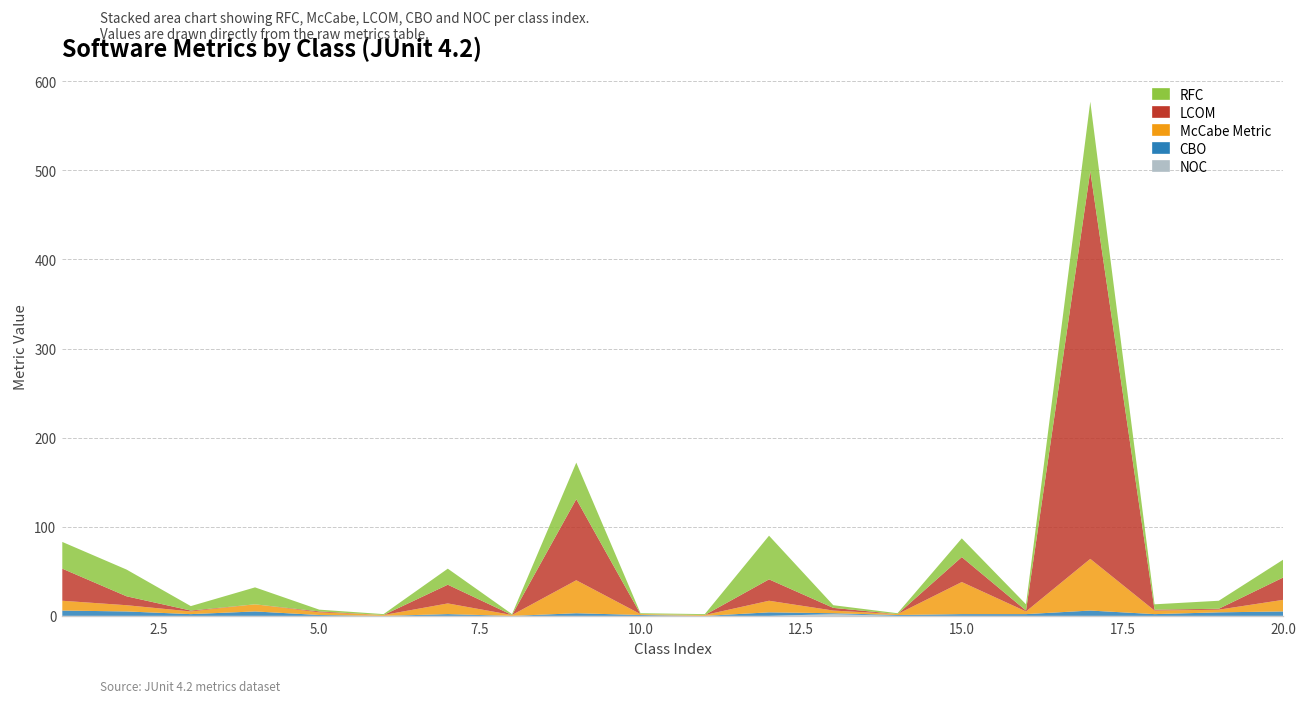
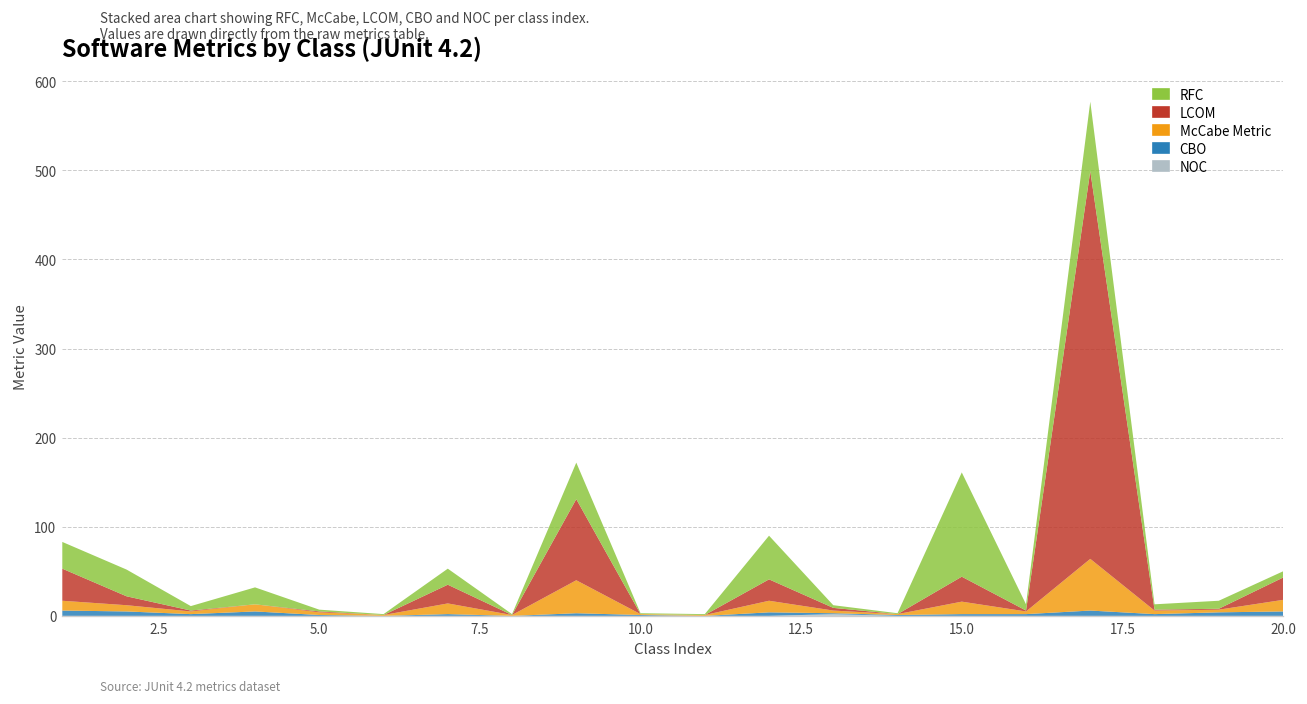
  {
    "NOC": {
      "20.0": 0
    },
    "McCabe Metric": {
-     "15.0": 40,
+     "15.0": 10,
      "20.0": 10
    },
    "LCOM": {
      "15.0": 30,
      "20.0": 30
    },
    "RFC": {
-     "15.0": 20,
-     "20.0": 20
+     "15.0": 120,
+     "20.0": 10
    }
  }
